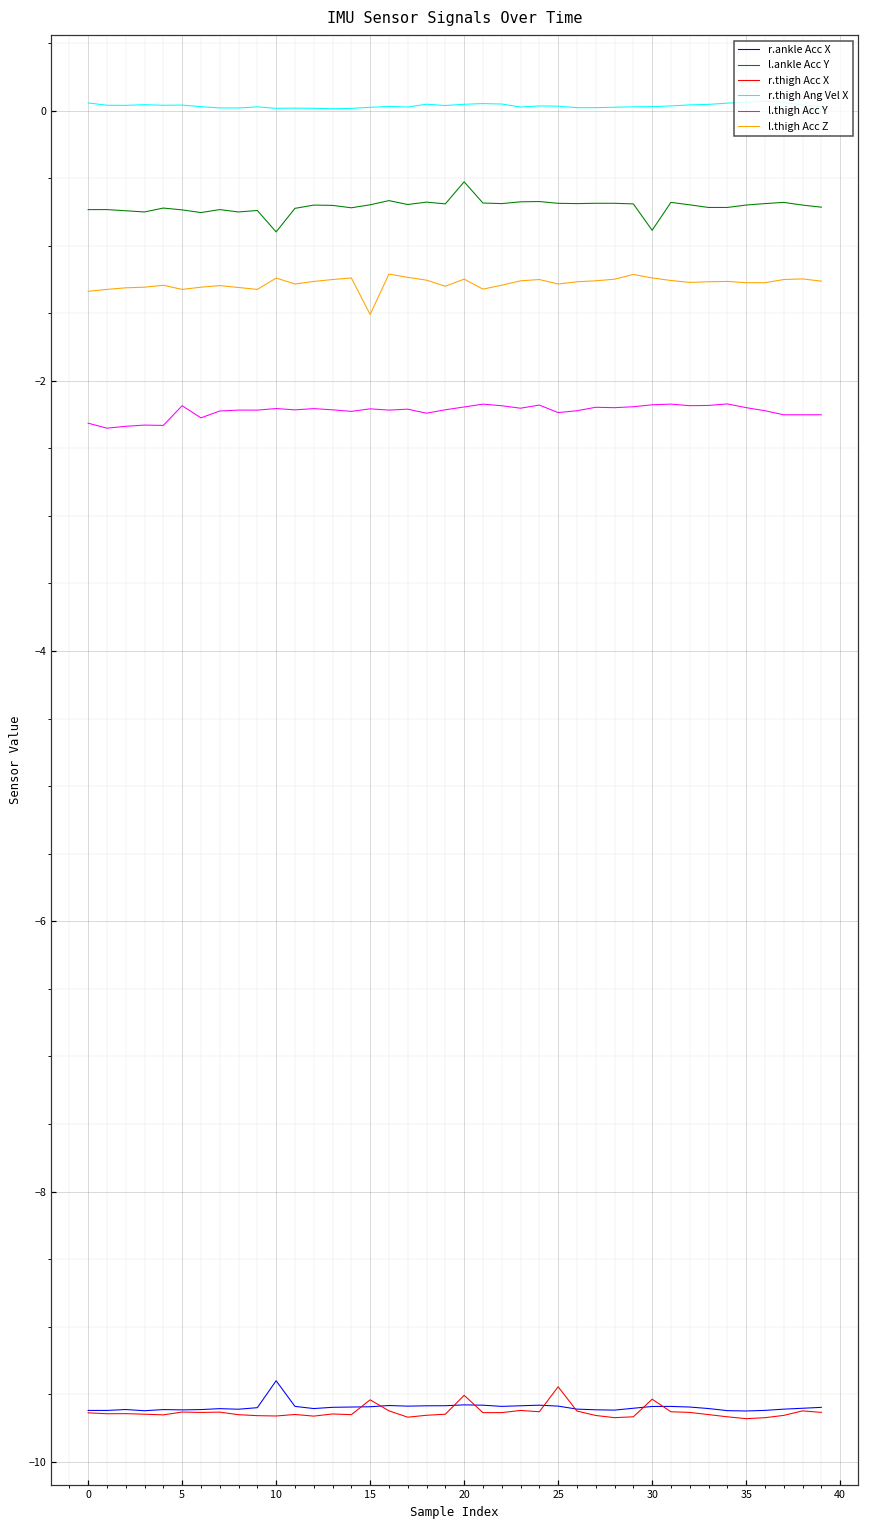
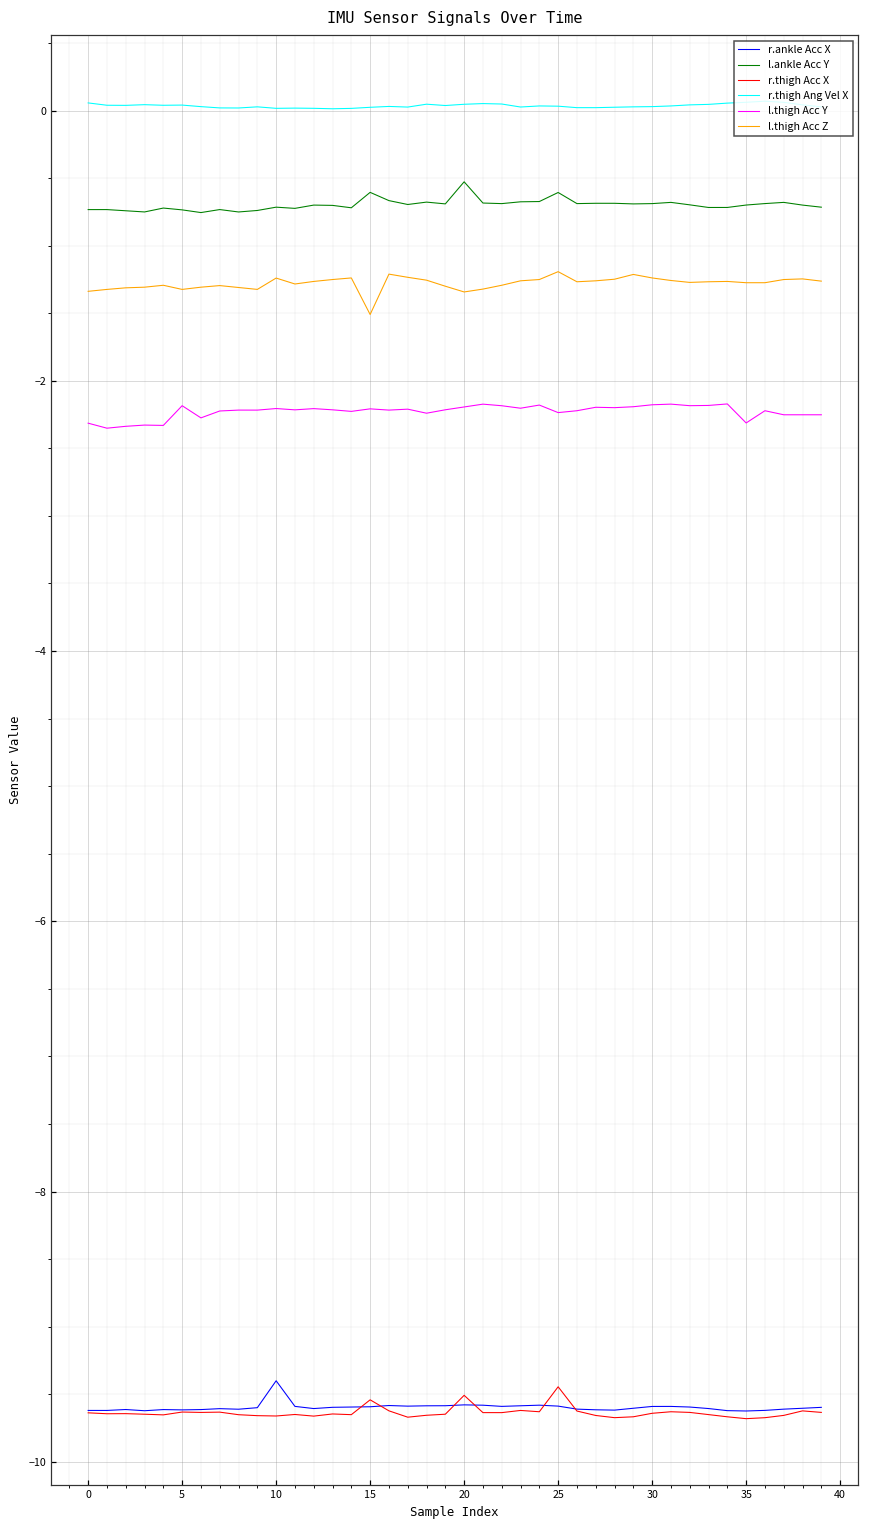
  {
    "r.ankle Acc X": {
      "10": -9.40,
      "15": -9.59,
      "20": -9.58,
      "25": -9.59,
      "30": -9.59,
      "35": -9.62
    },
    "l.ankle Acc Y": {
      "0": -0.73,
      "5": -0.74,
-     "10": -0.90,
-     "15": -0.70,
+     "10": -0.72,
+     "15": -0.61,
      "20": -0.53,
-     "25": -0.69,
-     "30": -0.89,
+     "25": -0.61,
+     "30": -0.69,
      "35": -0.70
    },
    "r.thigh Acc X": {
      "10": -9.66,
      "15": -9.54,
      "20": -9.51,
      "25": -9.45,
-     "30": -9.54,
+     "30": -9.64,
      "35": -9.68
    },
    "r.thigh Ang Vel X": {
      "0": 0.06,
      "5": 0.04,
      "10": 0.02,
      "15": 0.02,
      "20": 0.05,
      "25": 0.03,
      "30": 0.03
    },
    "l.thigh Acc Y": {
      "0": -2.31,
      "5": -2.18,
      "10": -2.21,
      "15": -2.21,
      "20": -2.19,
      "25": -2.24,
      "30": -2.18,
-     "35": -2.20
+     "35": -2.31
    },
    "l.thigh Acc Z": {
      "0": -1.34,
      "5": -1.32,
      "10": -1.24,
      "15": -1.51,
-     "20": -1.25,
-     "25": -1.28,
+     "20": -1.34,
+     "25": -1.19,
      "30": -1.24,
      "35": -1.27
    }
  }
